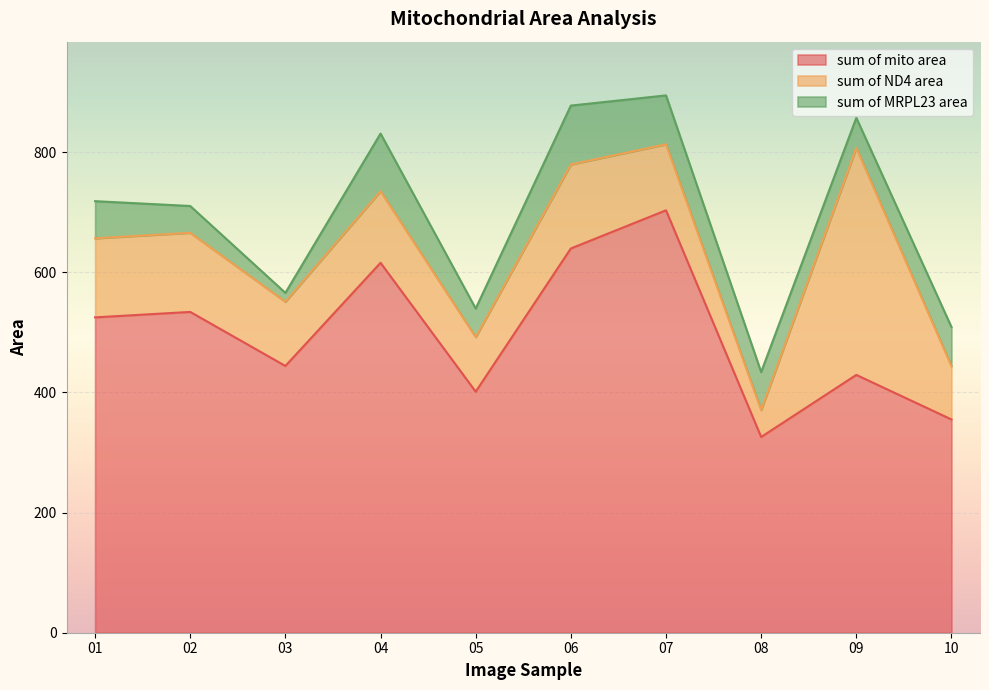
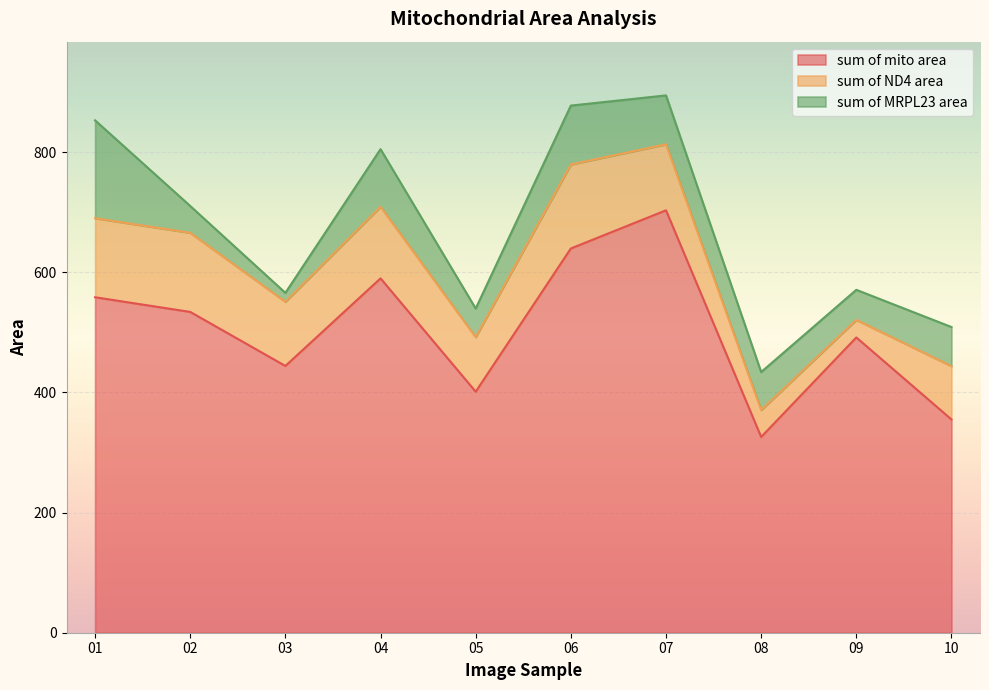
  {
    "sum of mito area": {
-     "01": 520,
+     "01": 560,
      "02": 530,
      "03": 440,
-     "04": 620,
+     "04": 590,
      "05": 400,
      "06": 640,
      "07": 700,
      "08": 330,
-     "09": 430,
+     "09": 490,
      "10": 350
    },
    "sum of ND4 area": {
      "01": 130,
      "02": 130,
      "03": 110,
      "04": 120,
      "05": 90,
      "06": 140,
      "07": 110,
      "08": 40,
-     "09": 380,
+     "09": 30,
      "10": 90
    },
    "sum of MRPL23 area": {
-     "01": 60,
+     "01": 160,
      "02": 40,
      "03": 10,
      "04": 100,
      "05": 50,
      "06": 100,
      "07": 80,
      "08": 60,
      "09": 50,
      "10": 70
    }
  }
